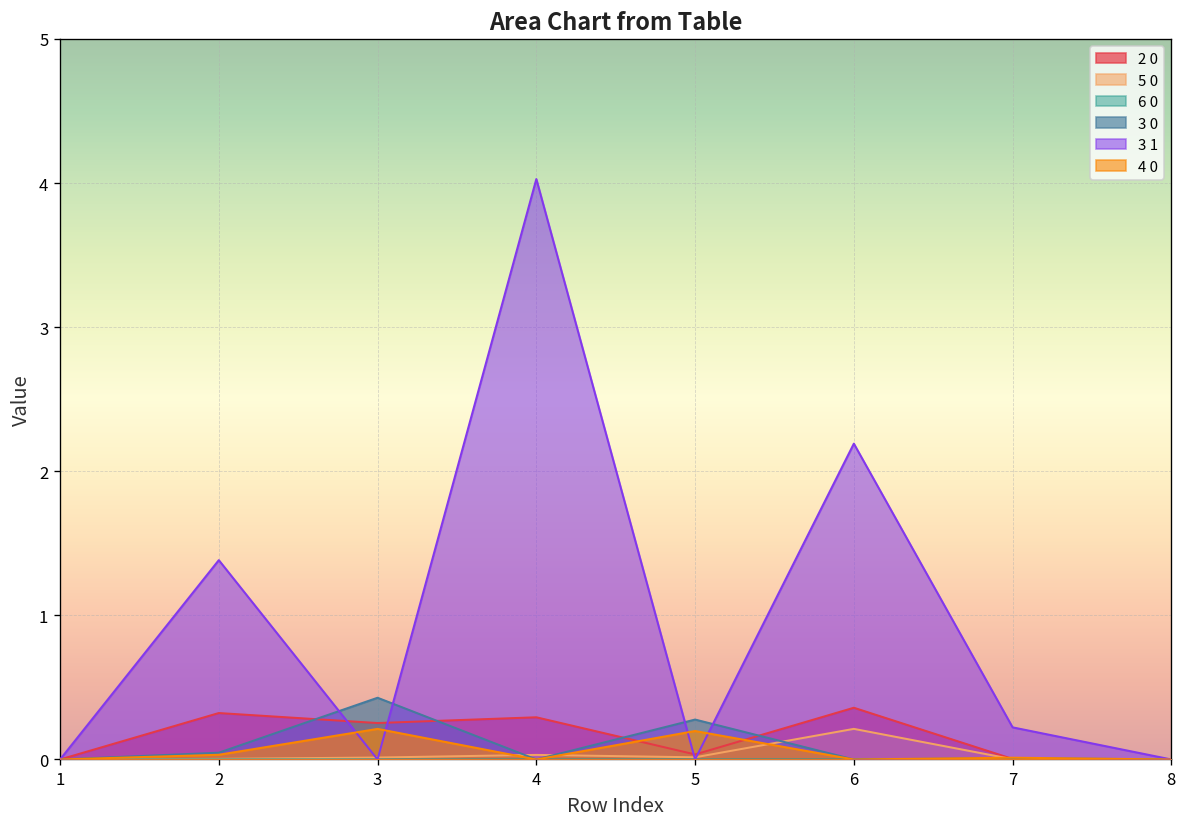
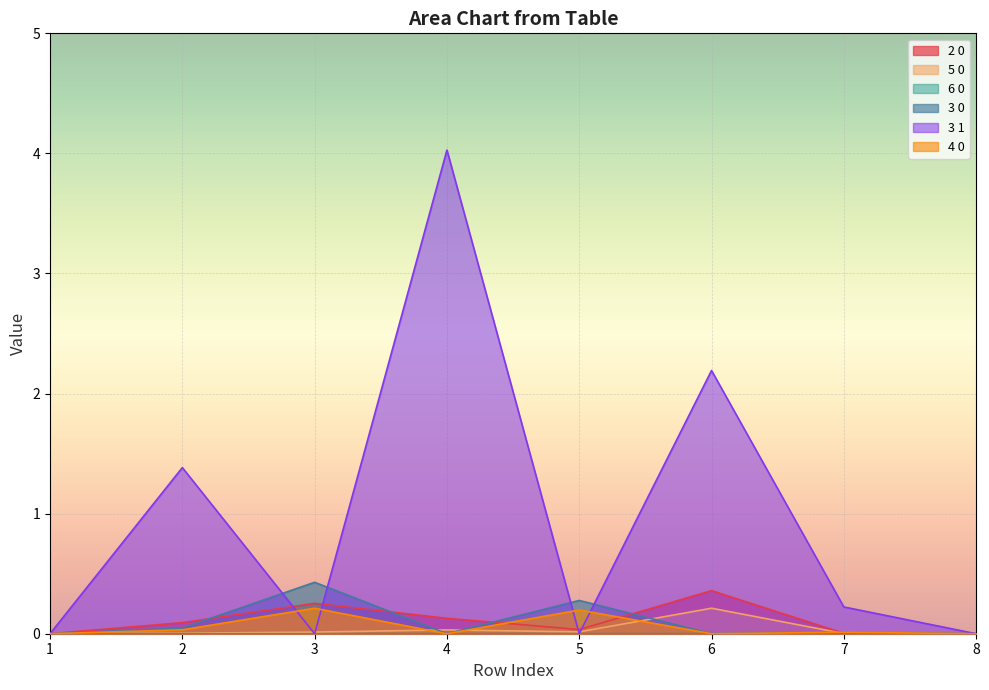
  {
    "2 0": {
-     "2": 0.32,
+     "2": 0.09,
      "3": 0.25,
-     "4": 0.29,
+     "4": 0.13,
      "6": 0.36
    },
    "5 0": {
      "4": 0.03,
      "6": 0.21
    },
    "3 1": {
      "2": 1.38,
      "4": 4.03,
      "6": 2.19,
      "7": 0.22
    },
    "4 0": {
      "3": 0.21,
      "5": 0.20
    }
  }
